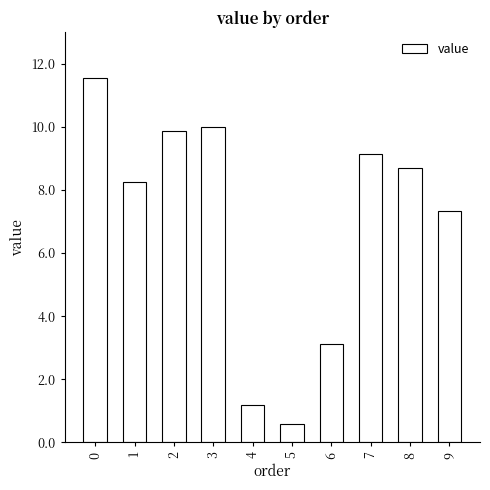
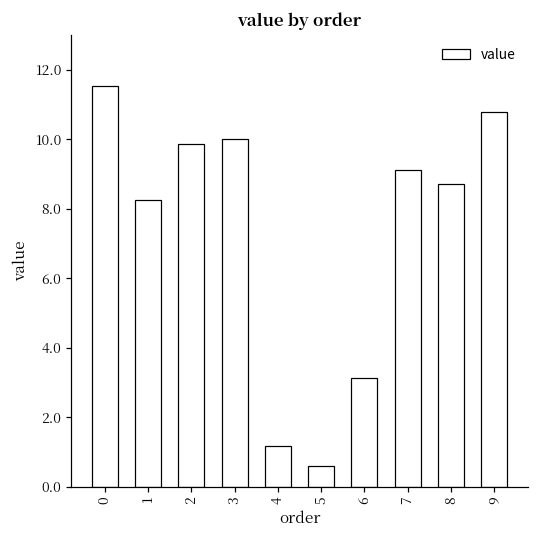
  {
    "0": 11.5,
    "1": 8.2,
    "2": 9.9,
    "3": 10.0,
    "4": 1.2,
    "5": 0.6,
    "6": 3.1,
    "7": 9.1,
    "8": 8.7,
-   "9": 7.3
+   "9": 10.8
  }
